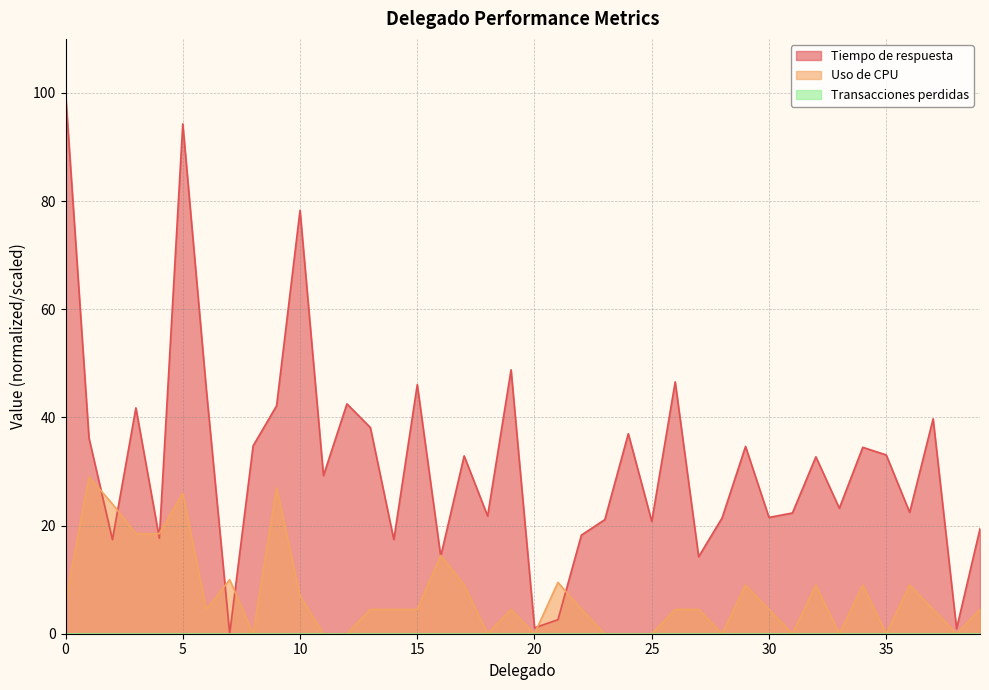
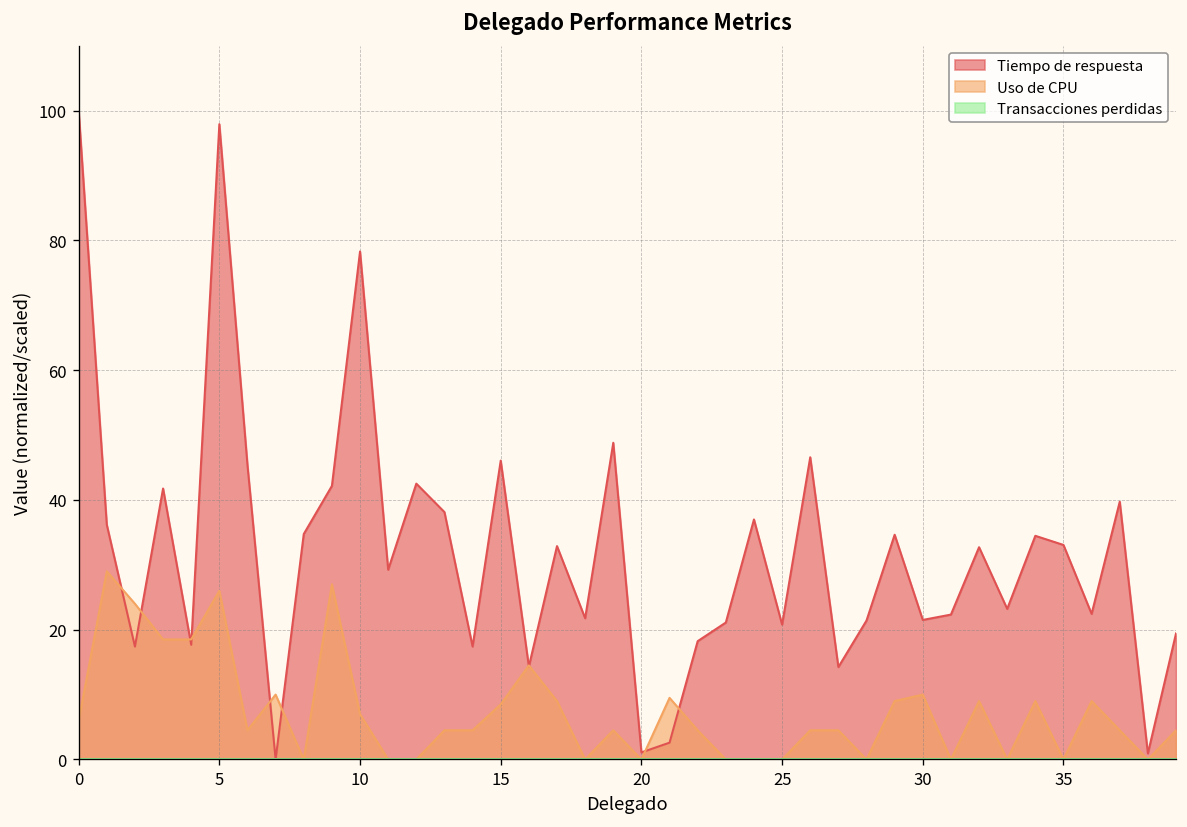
  {
    "Tiempo de respuesta": {
      "0": 100,
-     "5": 94,
+     "5": 98,
      "10": 78,
      "15": 46,
      "20": 1,
      "25": 21,
      "30": 22,
      "35": 33
    },
    "Uso de CPU": {
      "0": 6,
      "5": 26,
      "10": 7,
-     "15": 5,
-     "30": 5
+     "15": 9,
+     "30": 10
    },
    "Transacciones perdidas": {
      "0": 0,
      "5": 0,
      "10": 0,
      "15": 0,
      "30": 0
    }
  }
